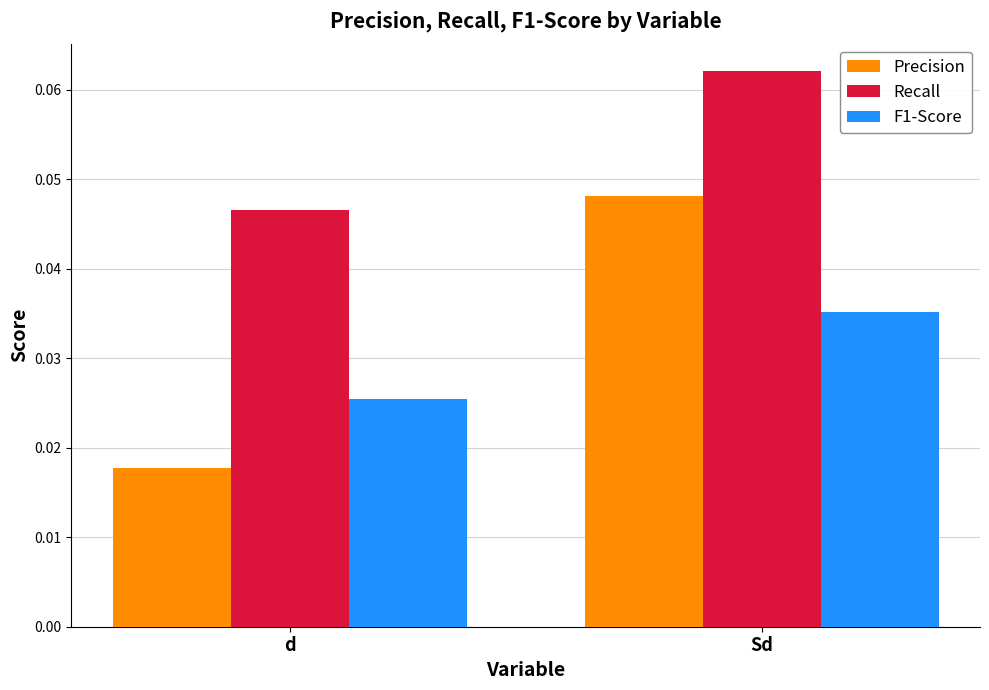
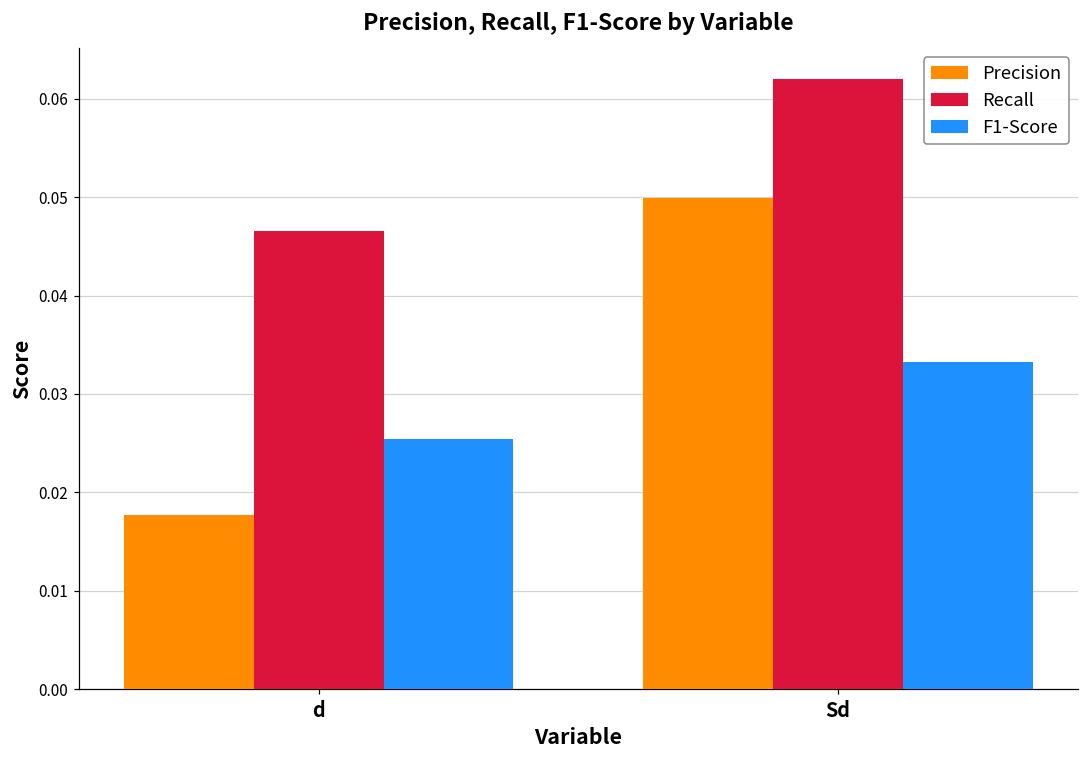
  {
    "Precision": {
      "d": 0.018,
-     "Sd": 0.048
+     "Sd": 0.050
    },
    "Recall": {
      "d": 0.047,
      "Sd": 0.062
    },
    "F1-Score": {
      "d": 0.025,
-     "Sd": 0.035
+     "Sd": 0.033
    }
  }
